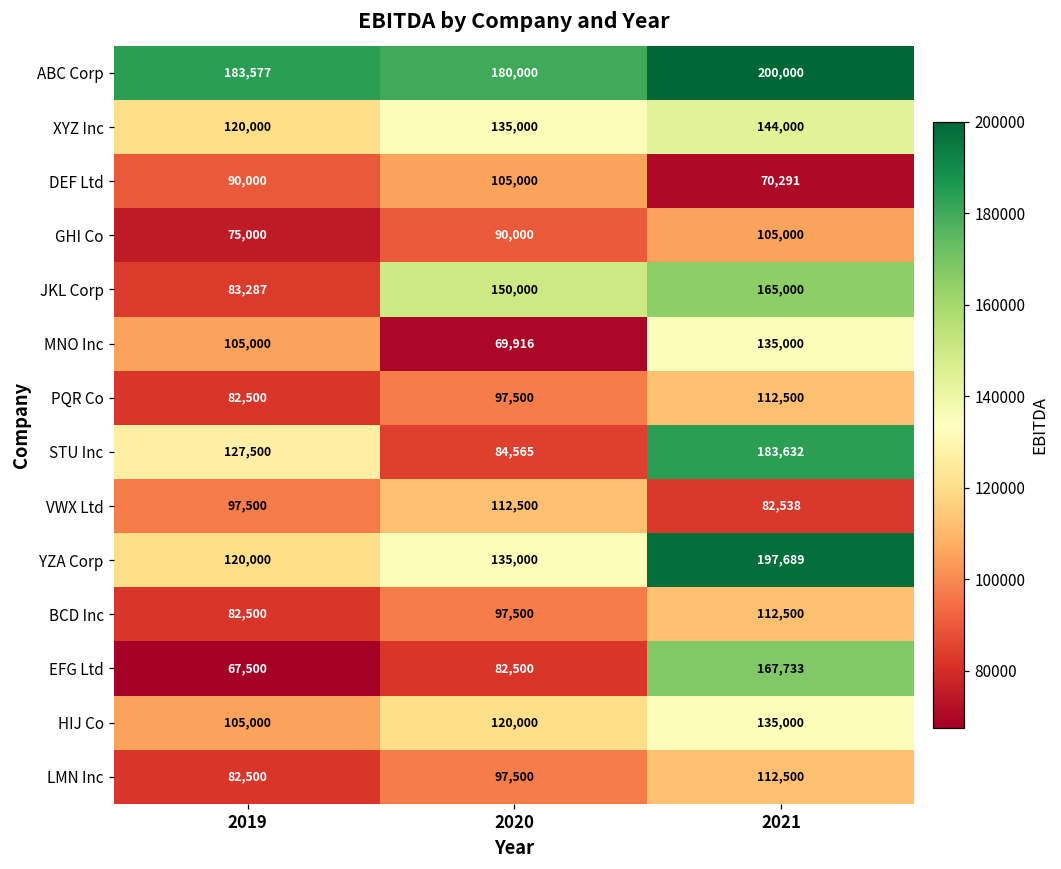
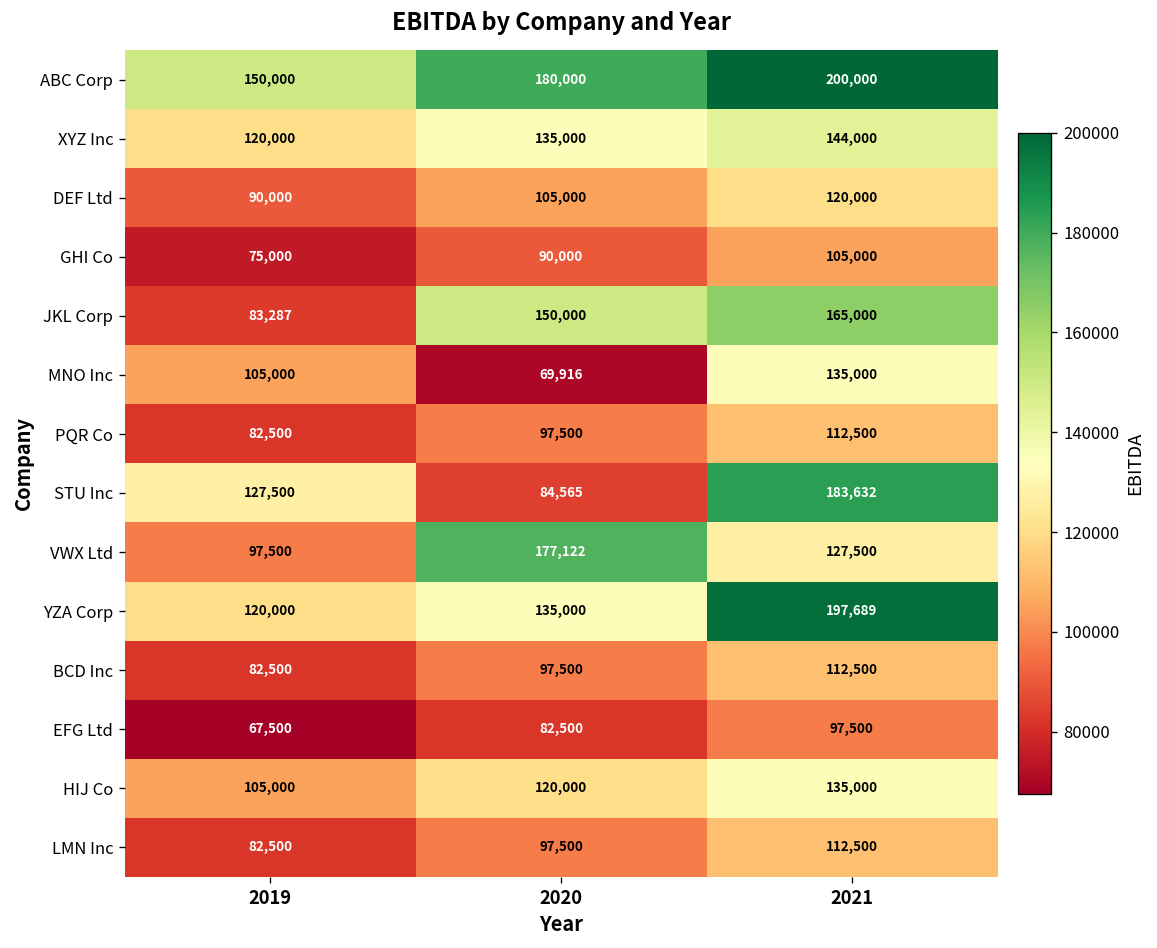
  {
    "ABC Corp": {
-     "2019": "183,577",
+     "2019": "150,000",
      "2020": "180,000",
      "2021": "200,000"
    },
    "XYZ Inc": {
      "2019": "120,000",
      "2020": "135,000",
      "2021": "144,000"
    },
    "DEF Ltd": {
      "2019": "90,000",
      "2020": "105,000",
-     "2021": "70,291"
+     "2021": "120,000"
    },
    "GHI Co": {
      "2019": "75,000",
      "2020": "90,000",
      "2021": "105,000"
    },
    "JKL Corp": {
      "2019": "83,287",
      "2020": "150,000",
      "2021": "165,000"
    },
    "MNO Inc": {
      "2019": "105,000",
      "2020": "69,916",
      "2021": "135,000"
    },
    "PQR Co": {
      "2019": "82,500",
      "2020": "97,500",
      "2021": "112,500"
    },
    "STU Inc": {
      "2019": "127,500",
      "2020": "84,565",
      "2021": "183,632"
    },
    "VWX Ltd": {
      "2019": "97,500",
-     "2020": "112,500",
-     "2021": "82,538"
+     "2020": "177,122",
+     "2021": "127,500"
    },
    "YZA Corp": {
      "2019": "120,000",
      "2020": "135,000",
      "2021": "197,689"
    },
    "BCD Inc": {
      "2019": "82,500",
      "2020": "97,500",
      "2021": "112,500"
    },
    "EFG Ltd": {
      "2019": "67,500",
      "2020": "82,500",
-     "2021": "167,733"
+     "2021": "97,500"
    },
    "HIJ Co": {
      "2019": "105,000",
      "2020": "120,000",
      "2021": "135,000"
    },
    "LMN Inc": {
      "2019": "82,500",
      "2020": "97,500",
      "2021": "112,500"
    }
  }
